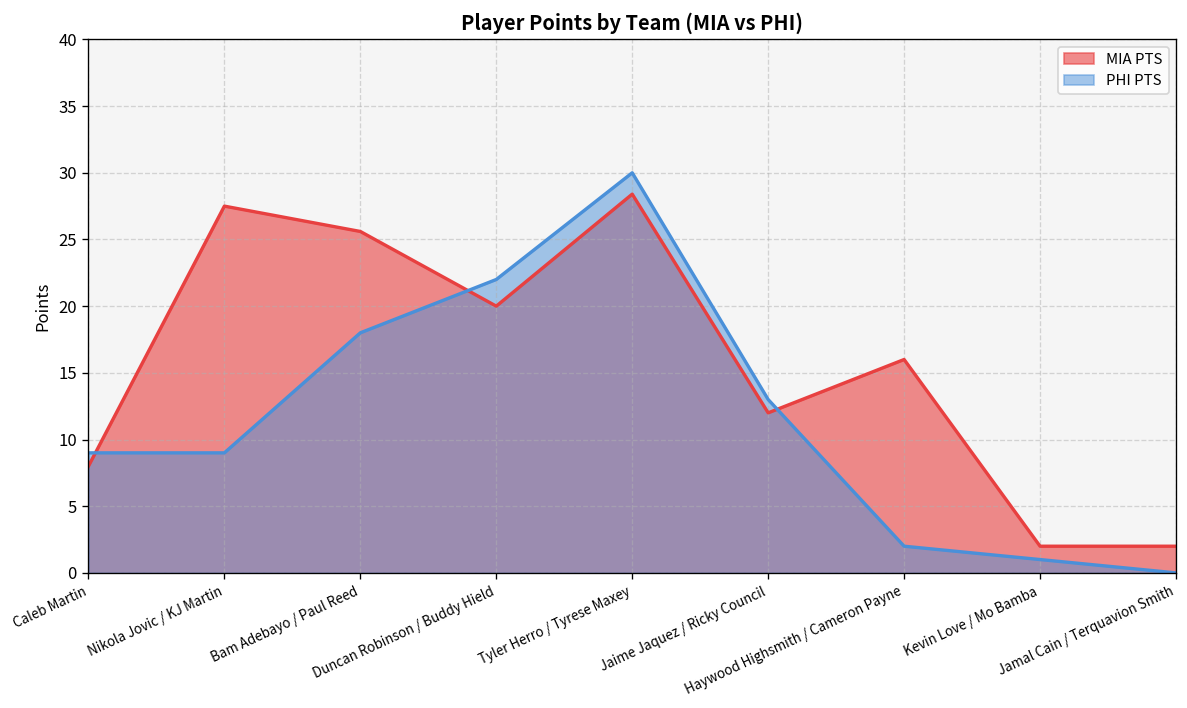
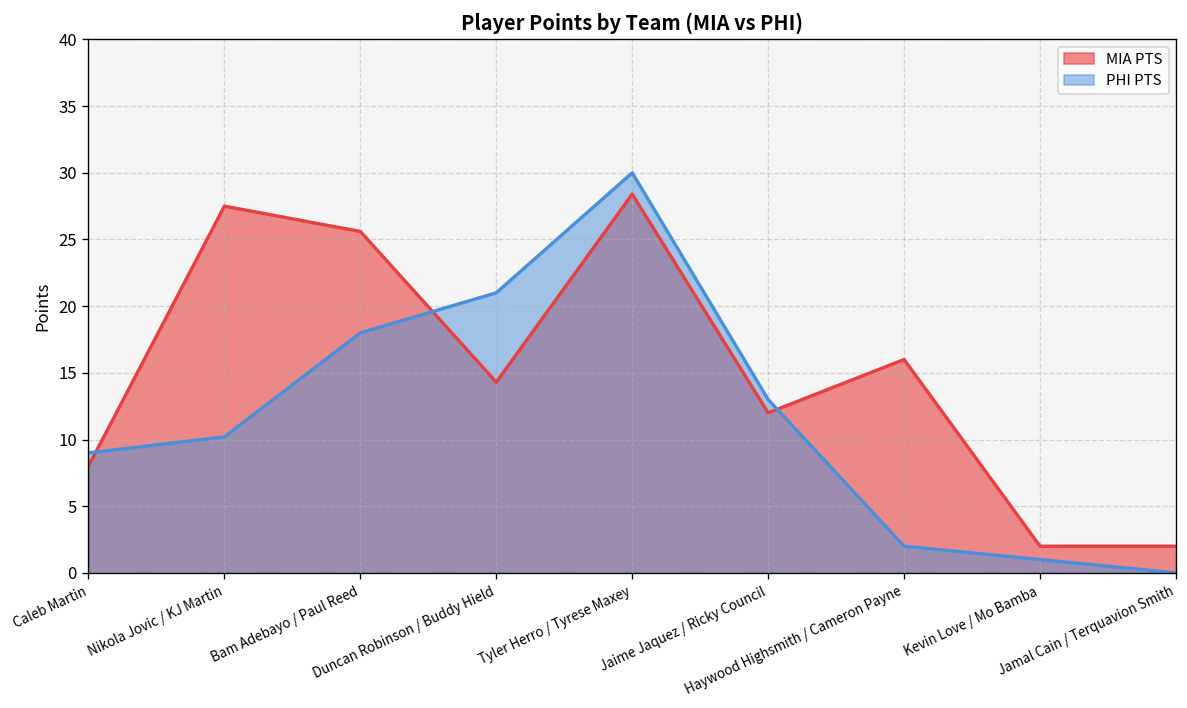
  {
    "MIA PTS": {
      "Caleb Martin": 8.0,
      "Nikola Jovic / KJ Martin": 27.5,
      "Bam Adebayo / Paul Reed": 25.6,
-     "Duncan Robinson / Buddy Hield": 20.0,
+     "Duncan Robinson / Buddy Hield": 14.3,
      "Tyler Herro / Tyrese Maxey": 28.4,
      "Jaime Jaquez / Ricky Council": 12.0,
      "Haywood Highsmith / Cameron Payne": 16.0,
      "Kevin Love / Mo Bamba": 2.0,
      "Jamal Cain / Terquavion Smith": 2.0
    },
    "PHI PTS": {
      "Caleb Martin": 9.0,
-     "Nikola Jovic / KJ Martin": 9.0,
+     "Nikola Jovic / KJ Martin": 10.2,
      "Bam Adebayo / Paul Reed": 18.0,
-     "Duncan Robinson / Buddy Hield": 22,
+     "Duncan Robinson / Buddy Hield": 21,
      "Tyler Herro / Tyrese Maxey": 30.0,
      "Jaime Jaquez / Ricky Council": 13.0,
      "Haywood Highsmith / Cameron Payne": 2.0,
      "Kevin Love / Mo Bamba": 1.0,
      "Jamal Cain / Terquavion Smith": 0.0
    }
  }
